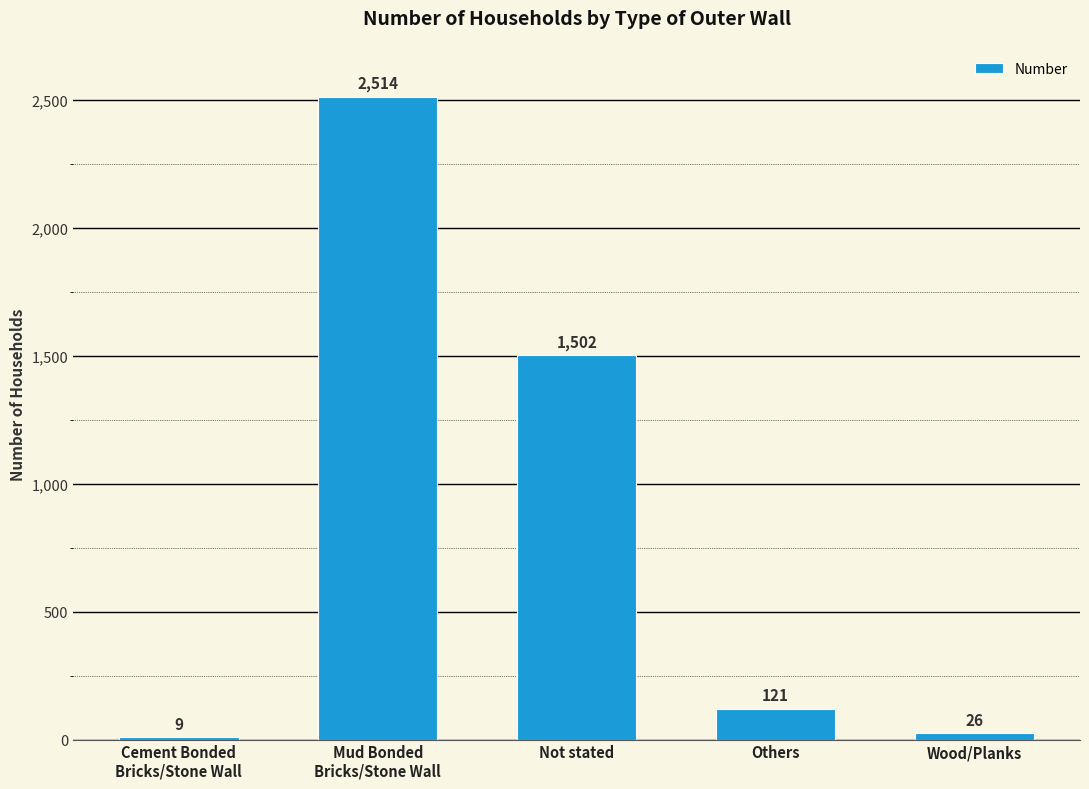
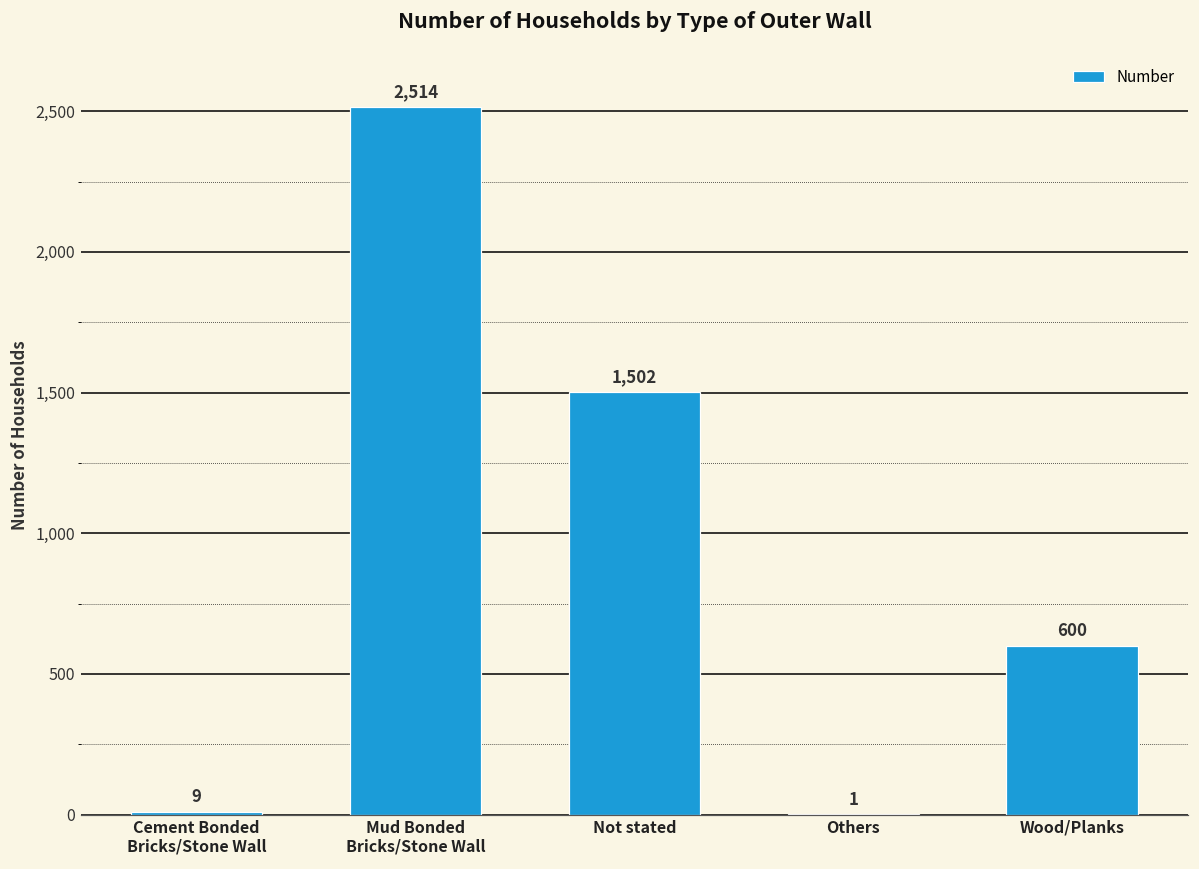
  {
    "Cement Bonded Bricks/Stone Wall": "9",
    "Mud Bonded Bricks/Stone Wall": "2,514",
    "Not stated": "1,502",
-   "Others": "121",
-   "Wood/Planks": "26"
+   "Others": "1",
+   "Wood/Planks": "600"
  }
